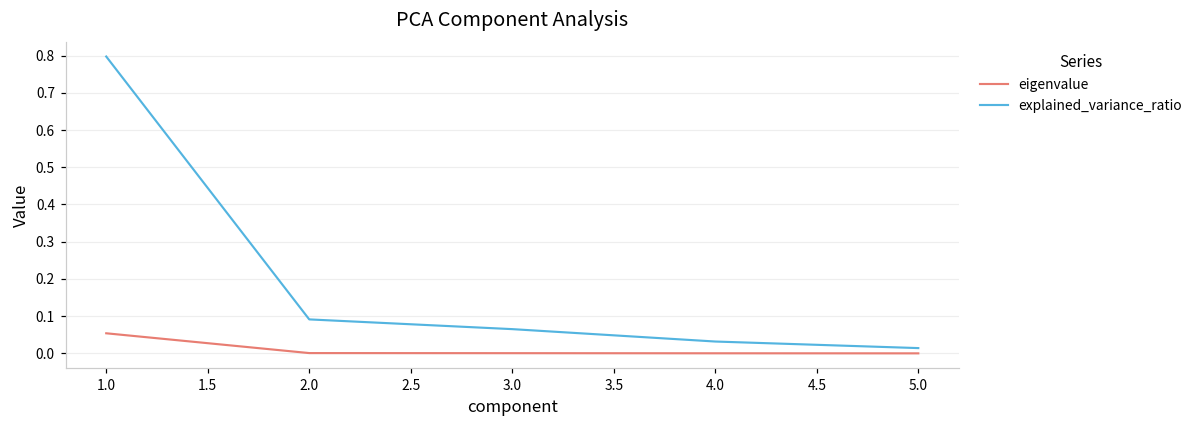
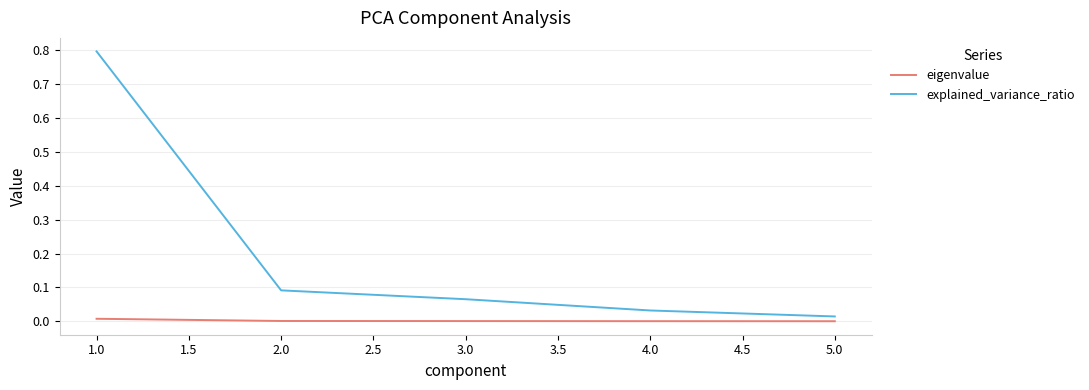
  {
    "eigenvalue": {
-     "1.0": 0.05,
+     "1.0": 0.01,
      "2.0": 0.00,
      "3.0": 0.00,
      "4.0": 0.00,
      "5.0": 0.00
    },
    "explained_variance_ratio": {
      "1.0": 0.80,
      "2.0": 0.09,
      "3.0": 0.07,
      "4.0": 0.03,
      "5.0": 0.01
    }
  }
